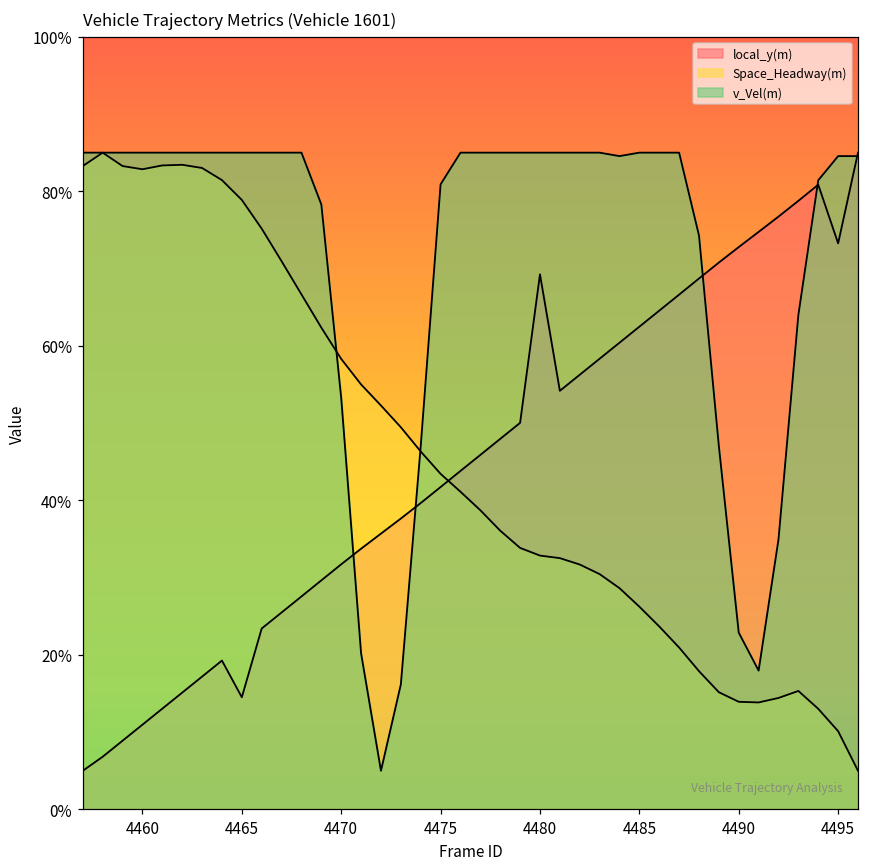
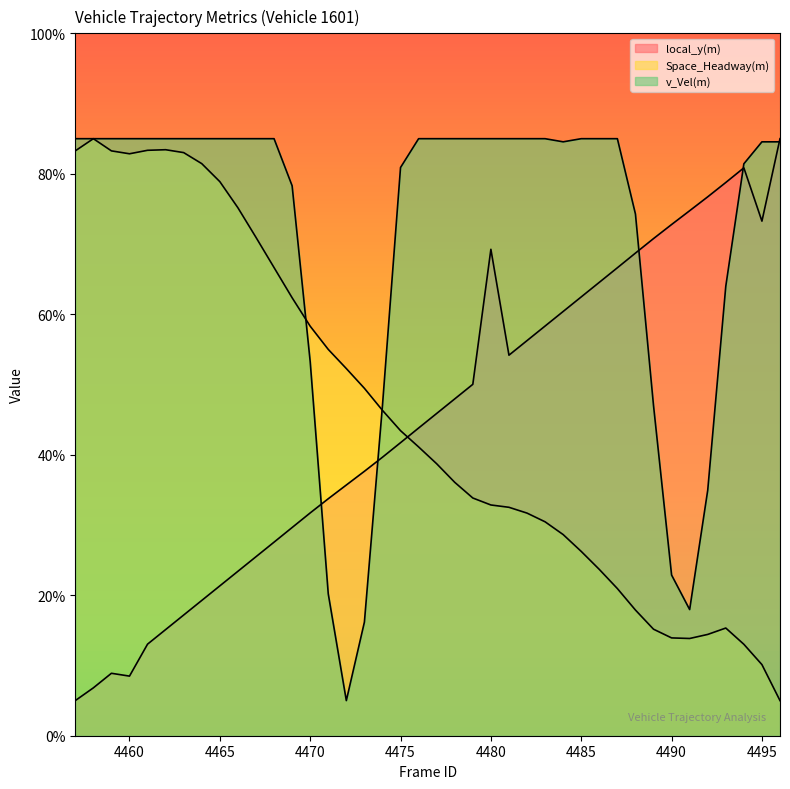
  {
    "local_y(m)": {
-     "4460": "11%",
-     "4465": "15%",
+     "4460": "8%",
+     "4465": "21%",
      "4470": "32%",
      "4475": "42%",
      "4480": "69%",
      "4485": "62%",
      "4490": "73%",
      "4495": "73%"
    },
    "Space_Headway(m)": {
      "4460": "83%",
      "4465": "79%",
      "4470": "58%",
      "4475": "43%",
      "4480": "33%",
      "4485": "26%",
      "4490": "14%",
      "4495": "10%"
    },
    "v_Vel(m)": {
      "4460": "85%",
      "4465": "85%",
      "4470": "53%",
      "4475": "81%",
      "4480": "85%",
      "4485": "85%",
      "4490": "23%",
      "4495": "85%"
    }
  }
